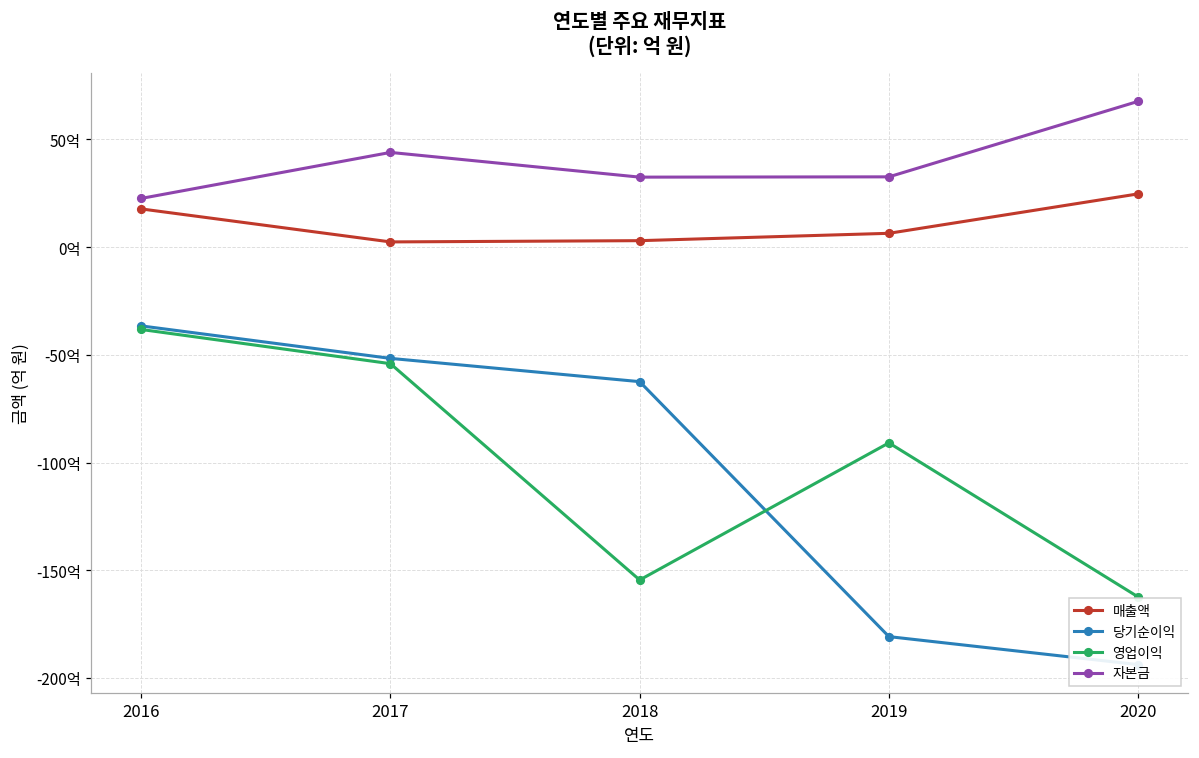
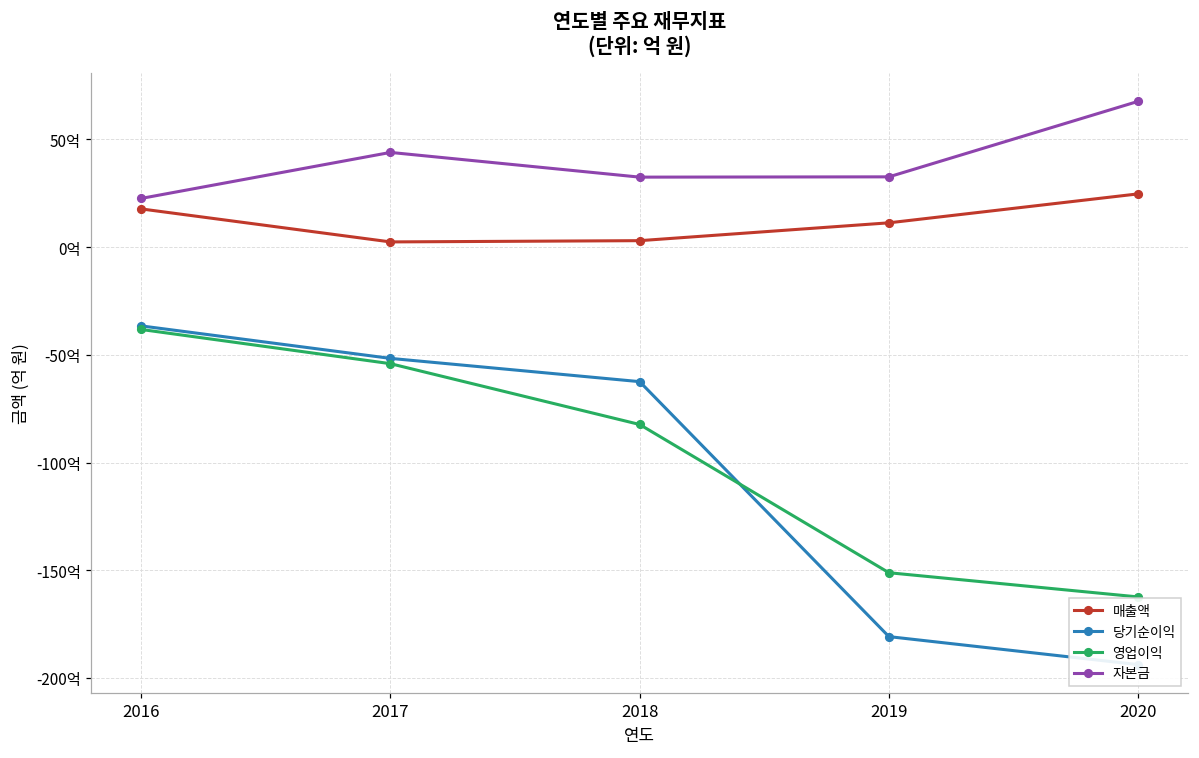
  {
    "매출액": {
      "2016": "18억",
      "2017": "2억",
      "2018": "3억",
-     "2019": "6억",
+     "2019": "11억",
      "2020": "25억"
    },
    "당기순이익": {
      "2016": "-37억",
      "2017": "-52억",
      "2018": "-62억",
      "2019": "-181억"
    },
    "영업이익": {
      "2016": "-38억",
      "2017": "-54억",
-     "2018": "-155억",
-     "2019": "-91억",
+     "2018": "-82억",
+     "2019": "-151억",
      "2020": "-162억"
    },
    "자본금": {
      "2016": "23억",
      "2017": "44억",
      "2018": "33억",
      "2019": "33억",
      "2020": "68억"
    }
  }
